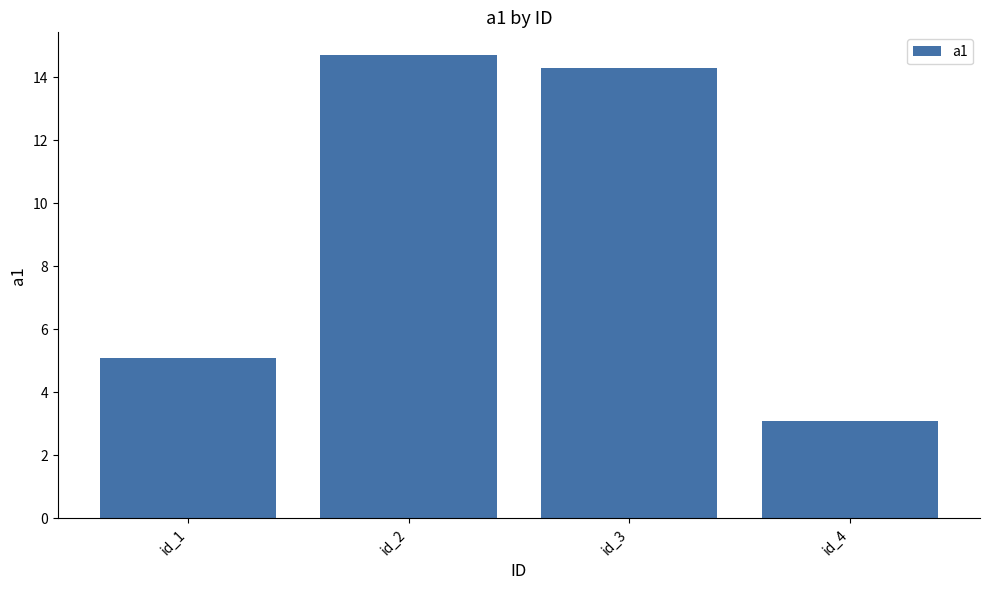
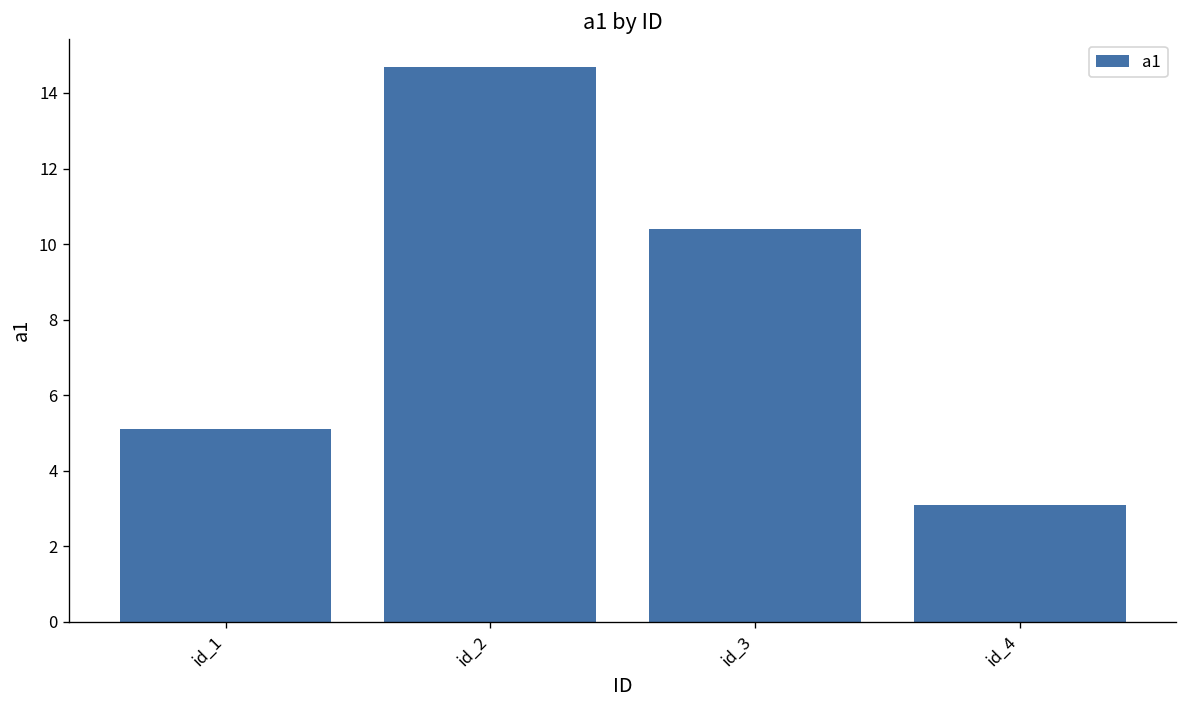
  {
    "id_1": 5.1,
    "id_2": 14.7,
-   "id_3": 14.3,
+   "id_3": 10.4,
    "id_4": 3.1
  }
